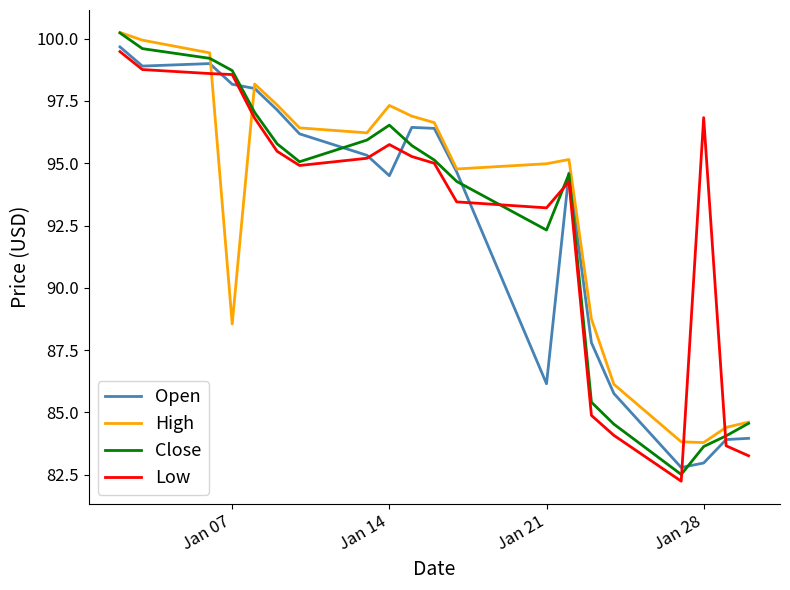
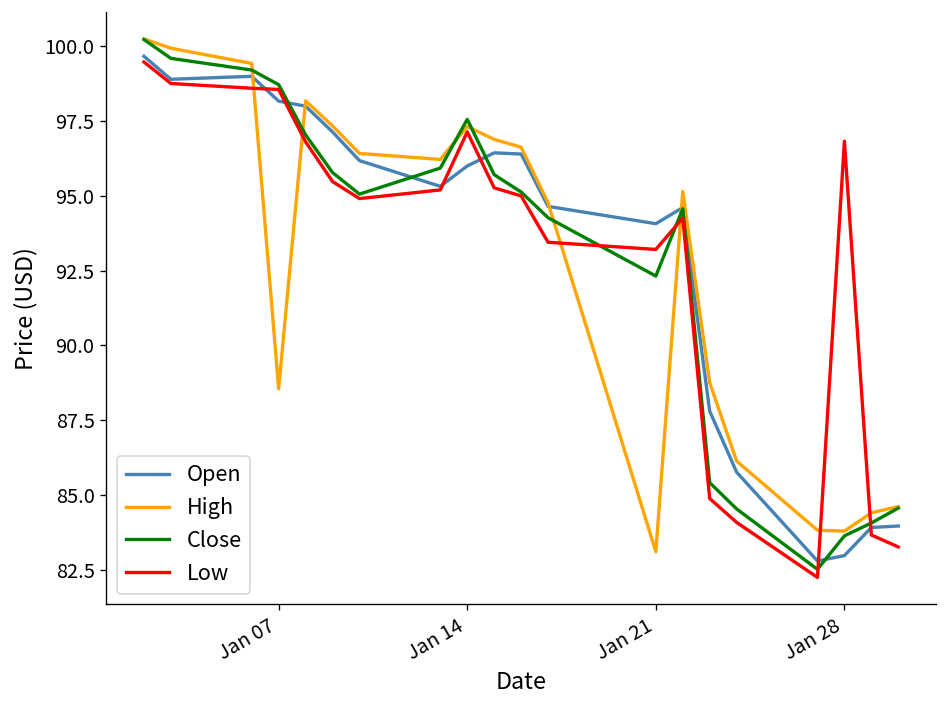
  {
    "Open": {
      "Jan 07": 98.2,
-     "Jan 14": 94.5,
-     "Jan 21": 86.2,
+     "Jan 14": 96.0,
+     "Jan 21": 94.1,
      "Jan 28": 83.0
    },
    "High": {
      "Jan 07": 88.6,
      "Jan 14": 97.3,
-     "Jan 21": 95.0,
+     "Jan 21": 83.1,
      "Jan 28": 83.8
    },
    "Close": {
      "Jan 07": 98.7,
-     "Jan 14": 96.5,
+     "Jan 14": 97.6,
      "Jan 21": 92.3,
      "Jan 28": 83.6
    },
    "Low": {
      "Jan 07": 98.6,
-     "Jan 14": 95.8,
+     "Jan 14": 97.1,
      "Jan 21": 93.2,
      "Jan 28": 96.8
    }
  }
